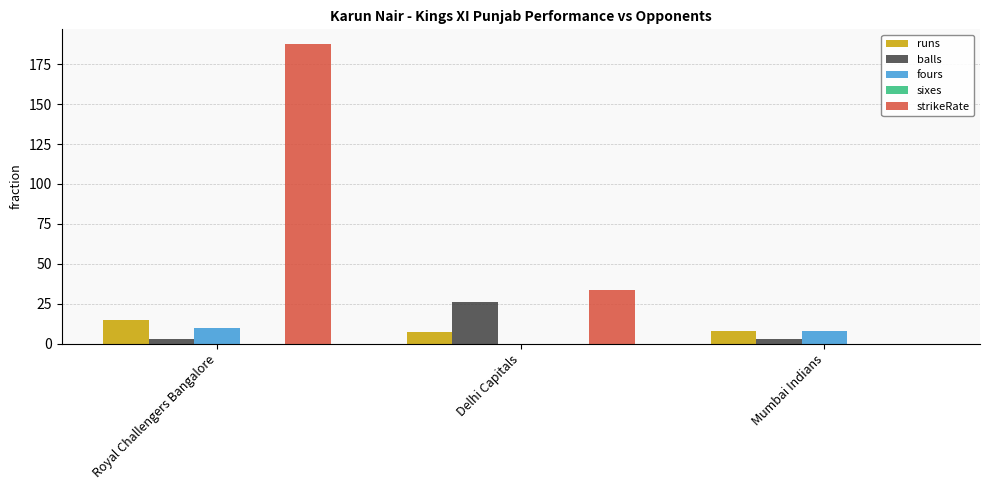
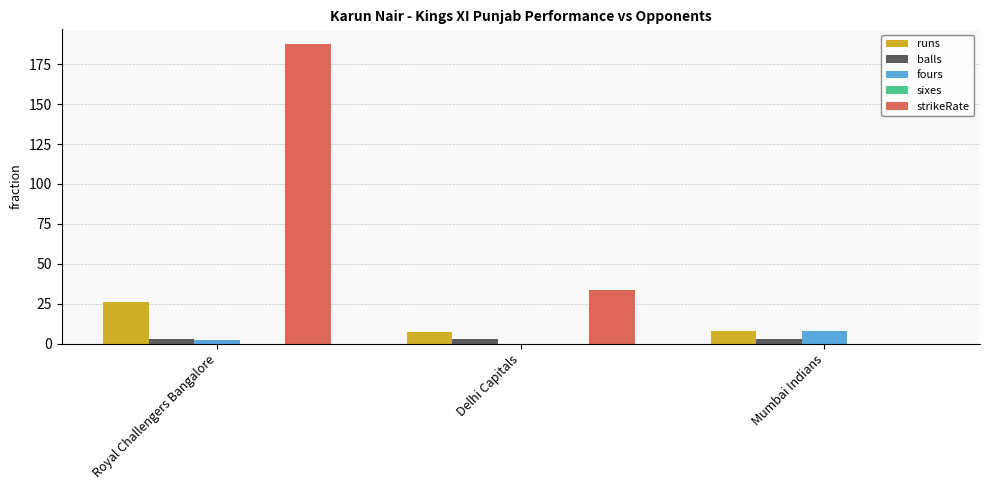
  {
    "runs": {
-     "Royal Challengers Bangalore": 15,
+     "Royal Challengers Bangalore": 26,
      "Delhi Capitals": 7,
      "Mumbai Indians": 8
    },
    "balls": {
      "Royal Challengers Bangalore": 3,
-     "Delhi Capitals": 26,
+     "Delhi Capitals": 3,
      "Mumbai Indians": 3
    },
    "fours": {
-     "Royal Challengers Bangalore": 10,
+     "Royal Challengers Bangalore": 2,
      "Delhi Capitals": 0,
      "Mumbai Indians": 8
    },
    "sixes": {
      "Royal Challengers Bangalore": 0,
      "Delhi Capitals": 0,
      "Mumbai Indians": 0
    },
    "strikeRate": {
      "Royal Challengers Bangalore": 188,
      "Delhi Capitals": 33,
      "Mumbai Indians": 0
    }
  }
